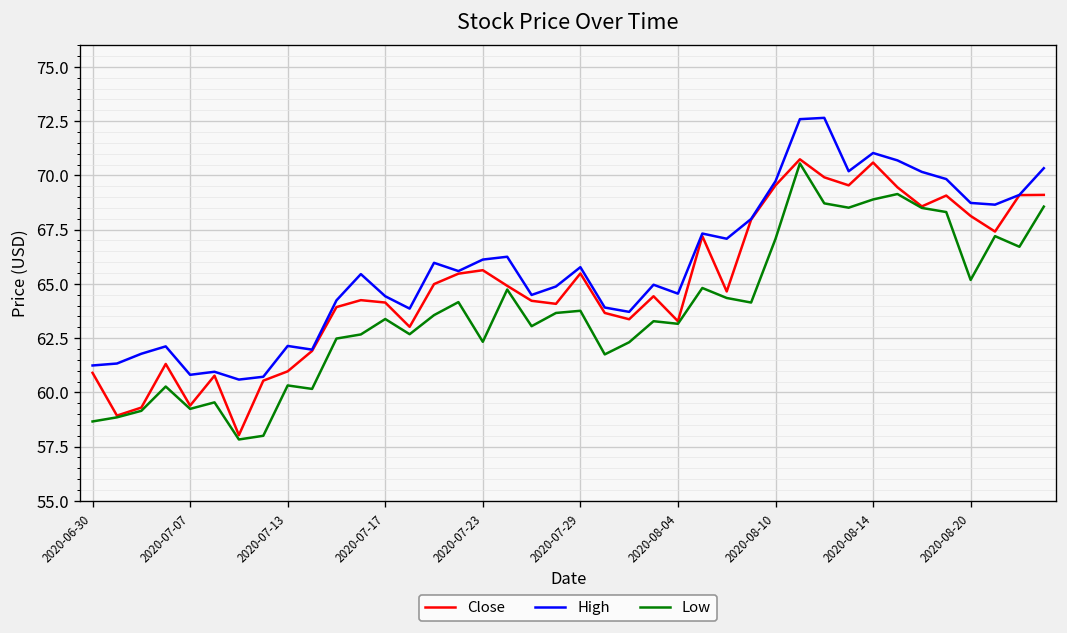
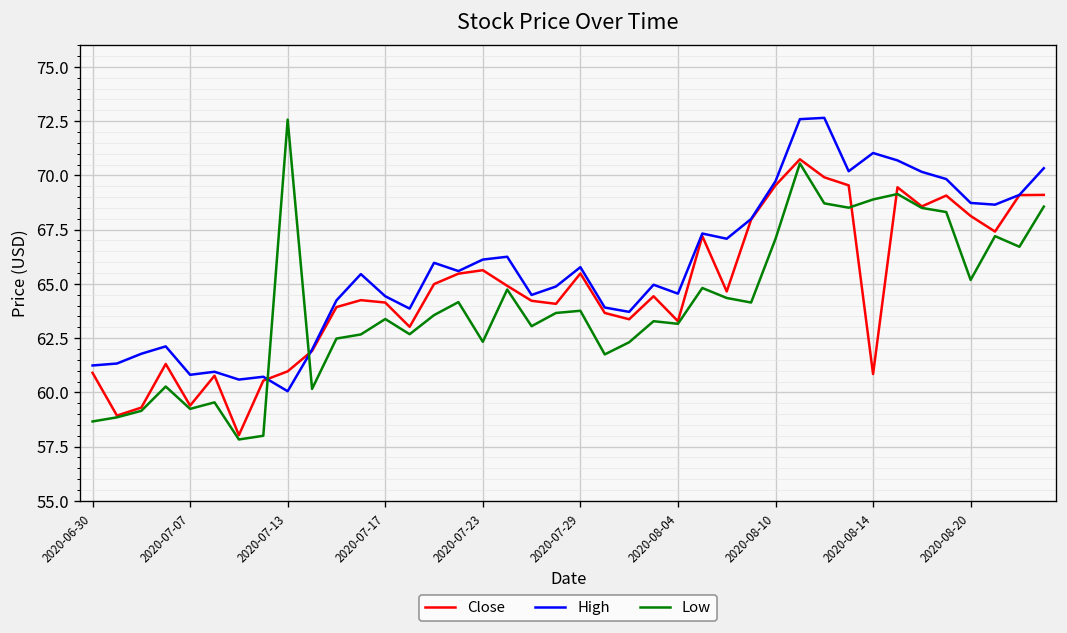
  {
    "Close": {
      "2020-06-30": 60.9,
      "2020-07-07": 59.4,
      "2020-07-13": 61.0,
      "2020-07-17": 64.1,
      "2020-07-23": 65.6,
      "2020-07-29": 65.5,
      "2020-08-10": 69.5,
-     "2020-08-14": 70.6,
+     "2020-08-14": 60.8,
      "2020-08-20": 68.1
    },
    "High": {
      "2020-06-30": 61.2,
      "2020-07-07": 60.8,
-     "2020-07-13": 62.1,
+     "2020-07-13": 60.1,
      "2020-07-17": 64.4,
      "2020-07-23": 66.1,
      "2020-07-29": 65.8,
      "2020-08-04": 64.6,
      "2020-08-10": 69.7,
      "2020-08-14": 71.0,
      "2020-08-20": 68.7
    },
    "Low": {
      "2020-06-30": 58.7,
      "2020-07-07": 59.2,
-     "2020-07-13": 60.3,
+     "2020-07-13": 72.6,
      "2020-07-17": 63.4,
      "2020-07-23": 62.3,
      "2020-07-29": 63.8,
      "2020-08-10": 67.1,
      "2020-08-14": 68.9,
      "2020-08-20": 65.2
    }
  }
